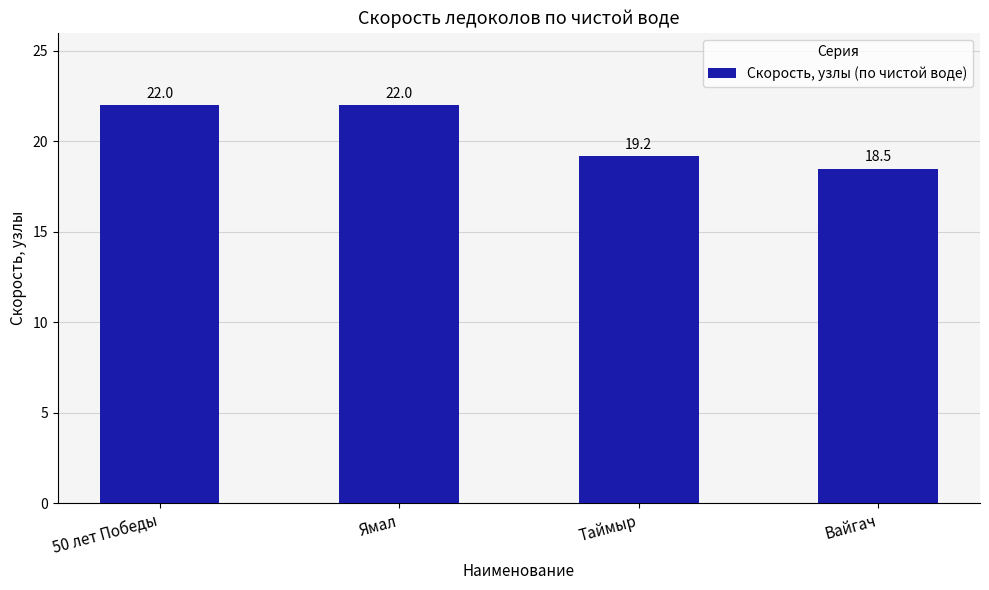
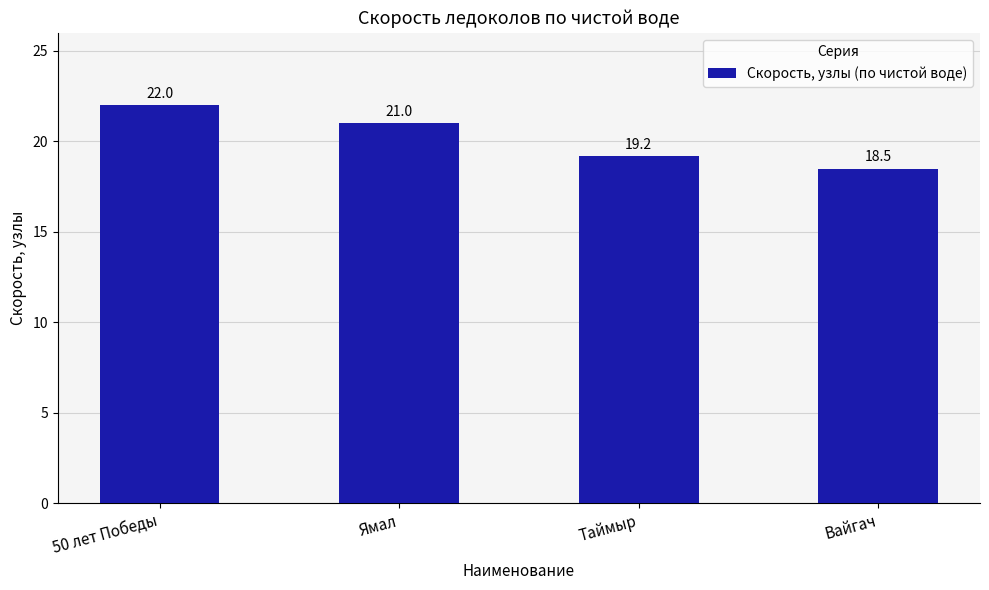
  {
    "50 лет Победы": 22.0,
-   "Ямал": 22.0,
+   "Ямал": 21.0,
    "Таймыр": 19.2,
    "Вайгач": 18.5
  }
